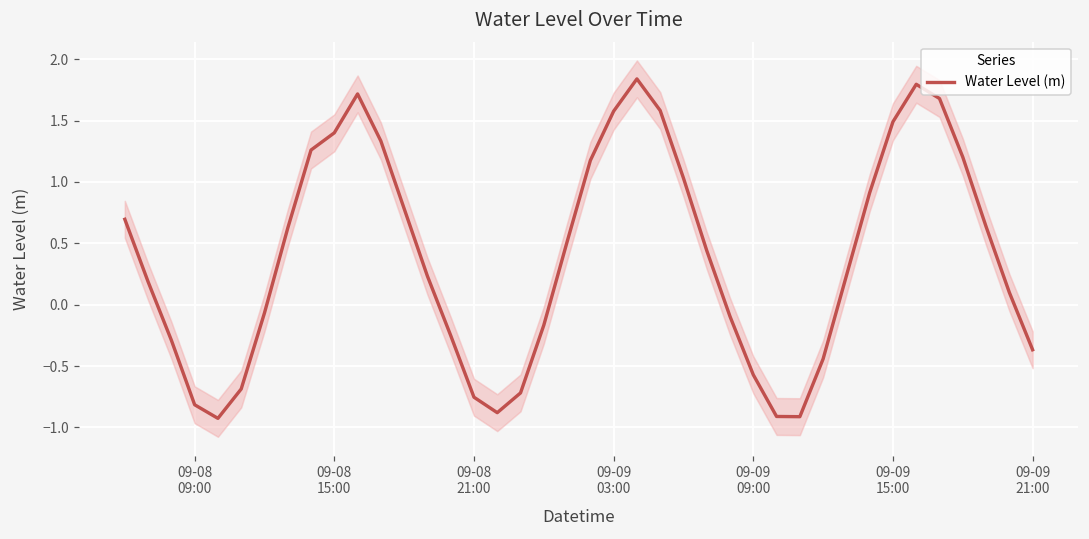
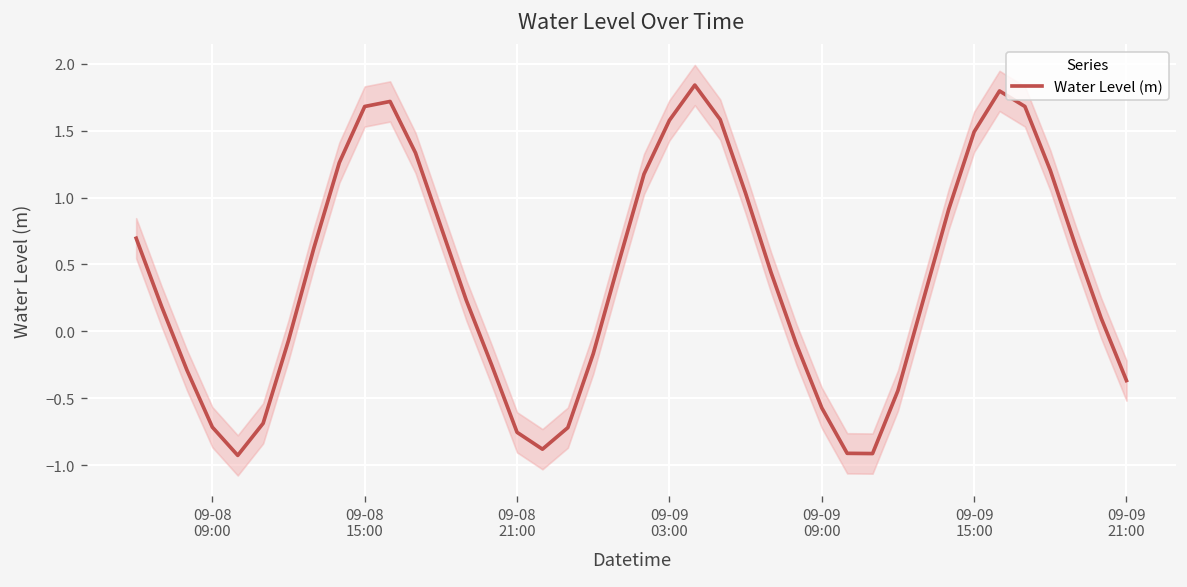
  {
    "Water Level (m)": {
-     "09-08 09:00": -0.81,
-     "09-08 15:00": 1.40,
+     "09-08 09:00": -0.71,
+     "09-08 15:00": 1.68,
      "09-08 21:00": -0.75,
      "09-09 03:00": 1.58,
      "09-09 09:00": -0.57,
      "09-09 15:00": 1.49,
      "09-09 21:00": -0.37
    }
  }
